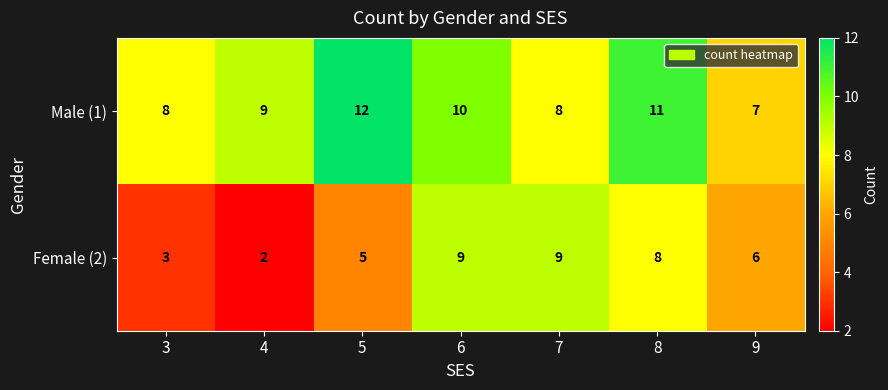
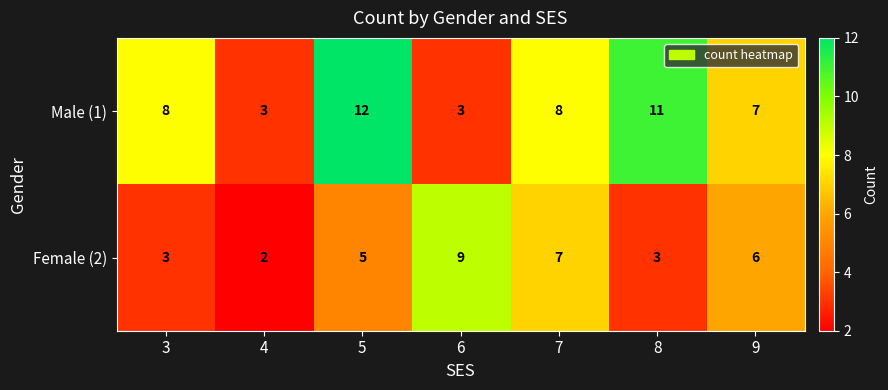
  {
    "Male (1)": {
      "3": 8,
-     "4": 9,
+     "4": 3,
      "5": 12,
-     "6": 10,
+     "6": 3,
      "7": 8,
      "8": 11,
      "9": 7
    },
    "Female (2)": {
      "3": 3,
      "4": 2,
      "5": 5,
      "6": 9,
-     "7": 9,
-     "8": 8,
+     "7": 7,
+     "8": 3,
      "9": 6
    }
  }
